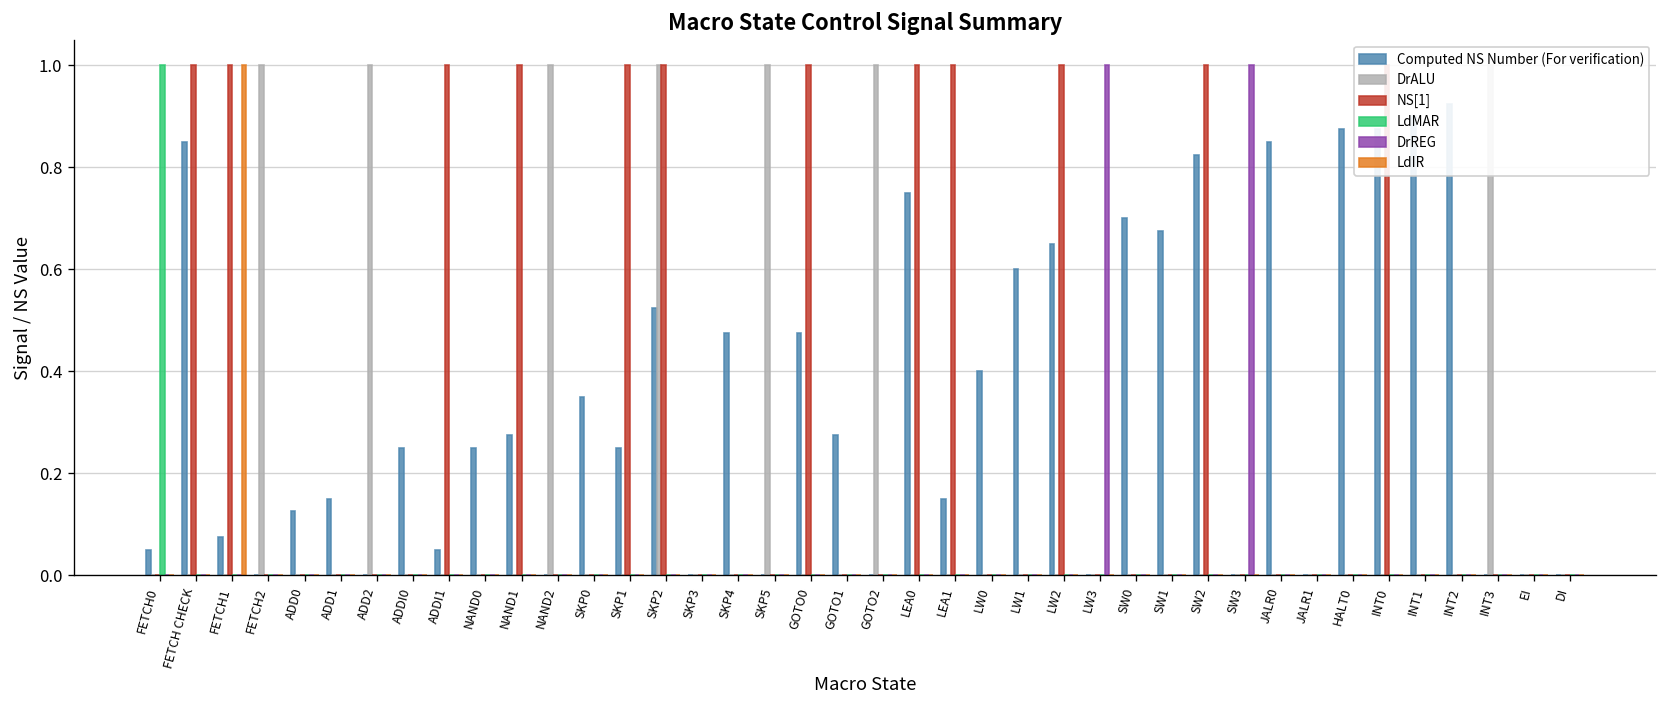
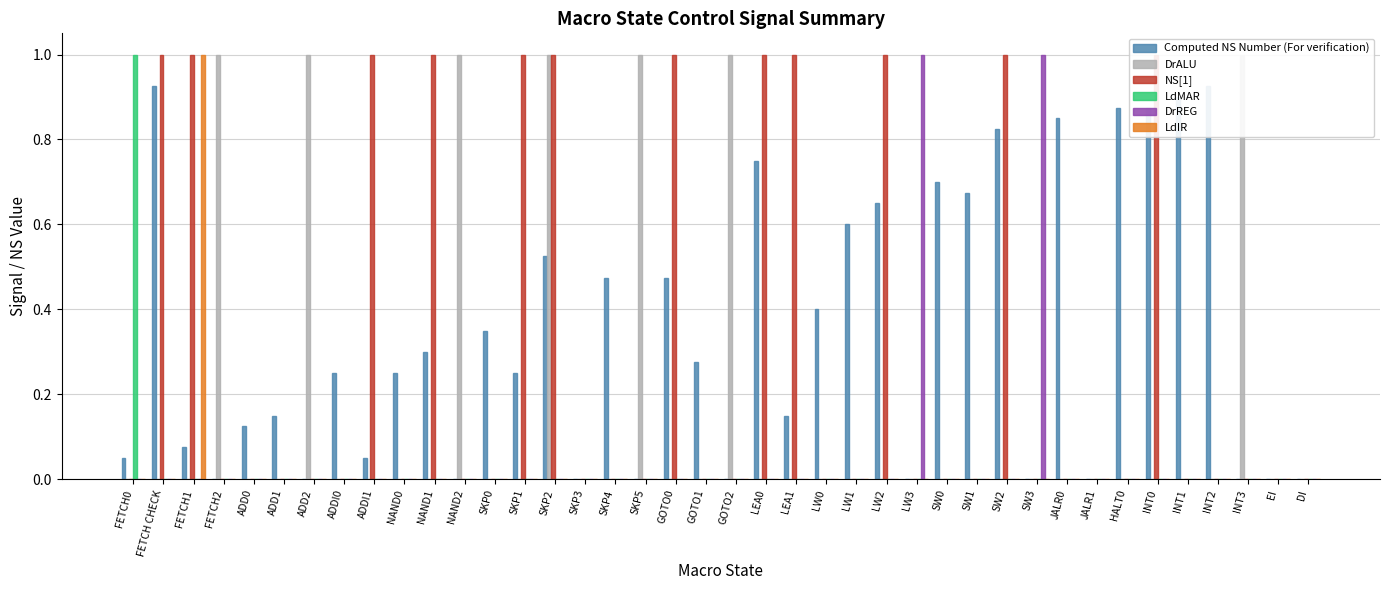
  {
    "Computed NS Number (For verification)": {
      "FETCH0": 0.05,
-     "FETCH CHECK": 0.85,
+     "FETCH CHECK": 0.93,
      "FETCH1": 0.08,
      "FETCH2": 0.00,
      "ADD0": 0.13,
      "ADD1": 0.15,
      "ADD2": 0.00,
      "ADDI0": 0.25,
      "ADDI1": 0.05,
      "NAND0": 0.25,
-     "NAND1": 0.28,
+     "NAND1": 0.30,
      "NAND2": 0.00,
      "SKP0": 0.35,
      "SKP1": 0.25,
      "SKP2": 0.53,
      "SKP3": 0.00,
      "SKP4": 0.48,
      "SKP5": 0.00,
      "GOTO0": 0.48,
      "GOTO1": 0.28,
      "GOTO2": 0.00,
      "LEA0": 0.75,
      "LEA1": 0.15,
      "LW0": 0.40,
      "LW1": 0.60,
      "LW2": 0.65,
      "LW3": 0.00,
      "SW0": 0.70,
      "SW1": 0.68,
      "SW2": 0.83,
      "SW3": 0.00,
      "JALR0": 0.85,
      "JALR1": 0.00,
      "HALT0": 0.88,
      "INT3": 0.00,
      "EI": 0.00,
      "DI": 0.00
    }
  }
